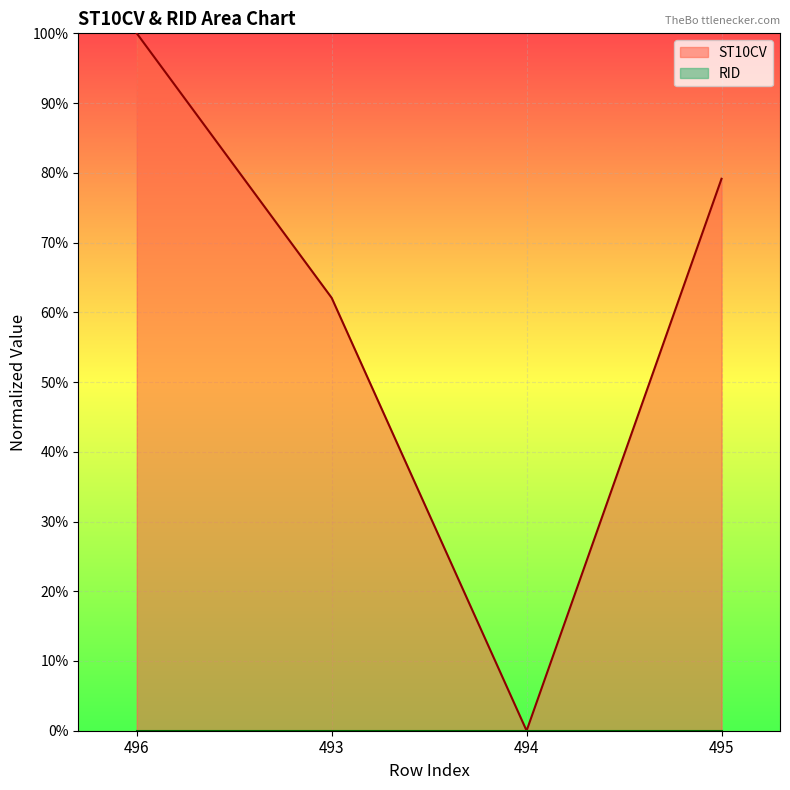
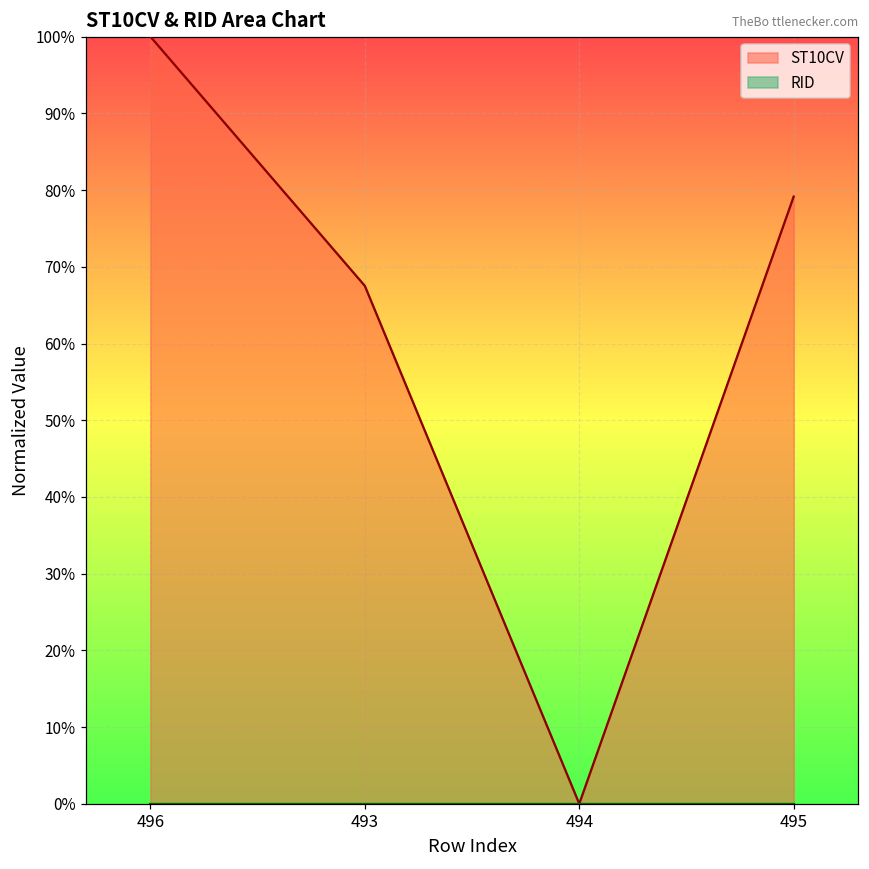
  {
    "ST10CV": {
      "496": "100%",
-     "493": "62%",
+     "493": "68%",
      "495": "79%"
    },
    "RID": {
      "496": "0%",
      "493": "0%",
      "495": "0%"
    }
  }
